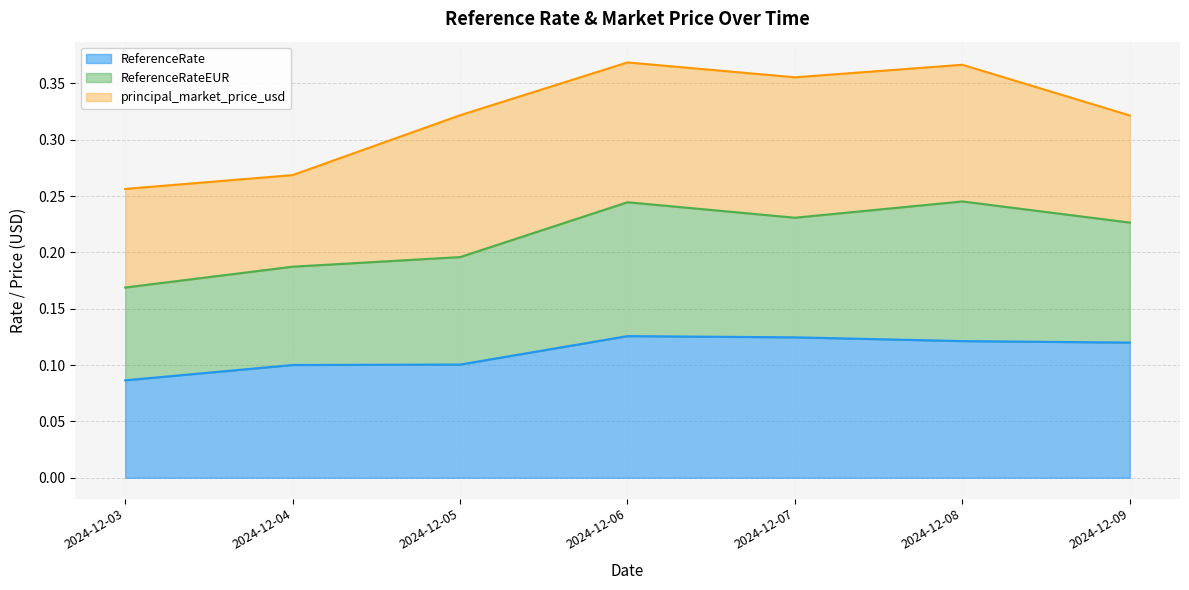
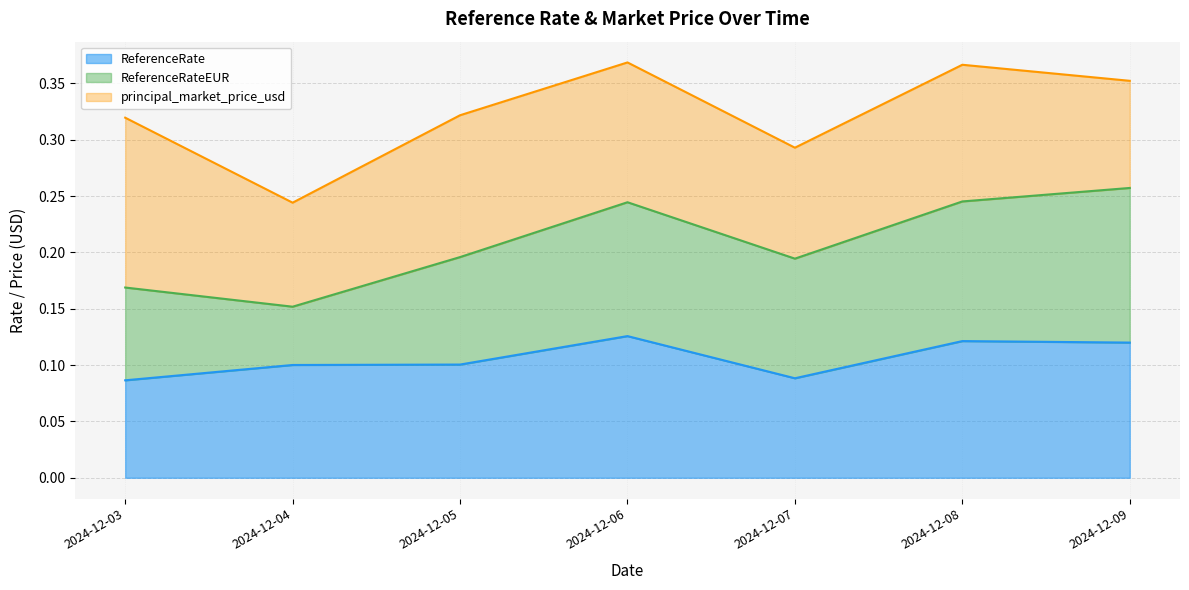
  {
    "ReferenceRate": {
      "2024-12-03": 0.087,
      "2024-12-04": 0.100,
      "2024-12-05": 0.100,
      "2024-12-06": 0.126,
-     "2024-12-07": 0.125,
+     "2024-12-07": 0.088,
      "2024-12-08": 0.121,
      "2024-12-09": 0.120
    },
    "ReferenceRateEUR": {
      "2024-12-03": 0.082,
-     "2024-12-04": 0.087,
+     "2024-12-04": 0.052,
      "2024-12-05": 0.095,
      "2024-12-06": 0.119,
      "2024-12-07": 0.106,
      "2024-12-08": 0.124,
-     "2024-12-09": 0.107
+     "2024-12-09": 0.137
    },
    "principal_market_price_usd": {
-     "2024-12-03": 0.088,
-     "2024-12-04": 0.081,
+     "2024-12-03": 0.151,
+     "2024-12-04": 0.092,
      "2024-12-05": 0.126,
      "2024-12-06": 0.124,
-     "2024-12-07": 0.125,
+     "2024-12-07": 0.098,
      "2024-12-08": 0.121,
      "2024-12-09": 0.095
    }
  }
